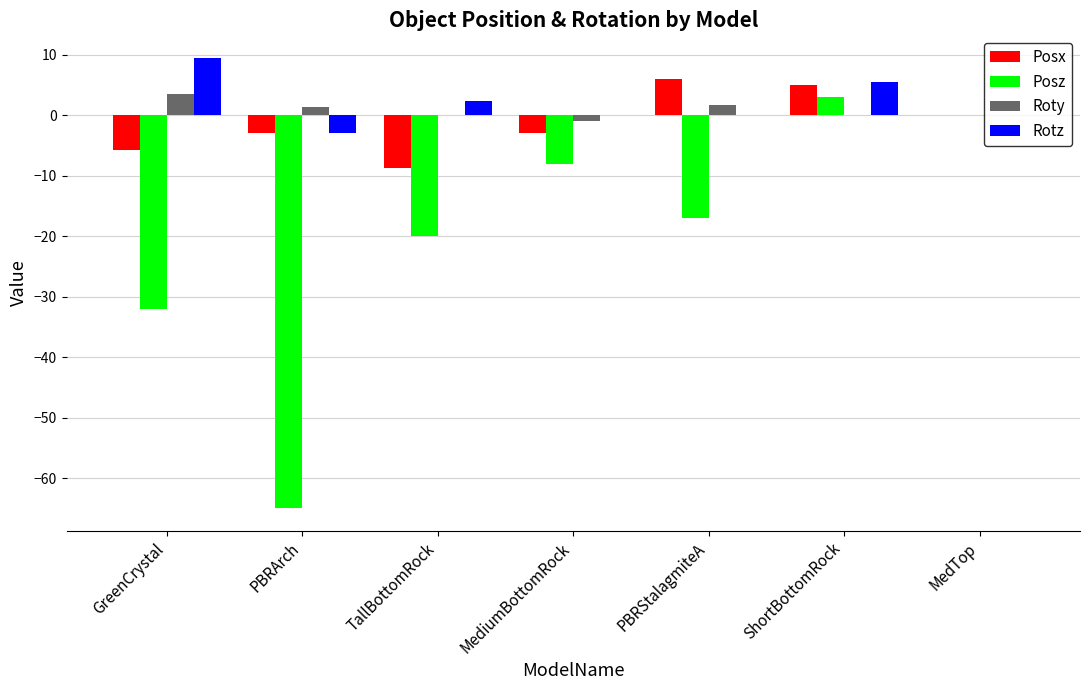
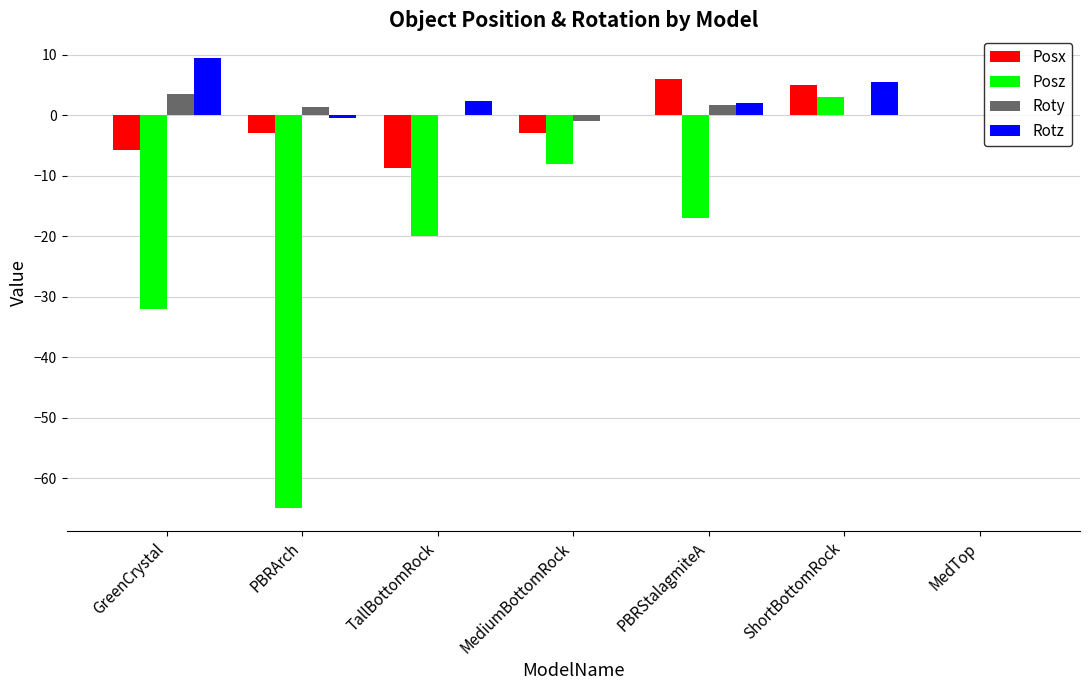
  {
    "Posx": {
      "GreenCrystal": -6,
      "PBRArch": -3,
      "TallBottomRock": -9,
      "MediumBottomRock": -3,
      "PBRStalagmiteA": 6,
      "ShortBottomRock": 5,
      "MedTop": 0
    },
    "Posz": {
      "GreenCrystal": -32,
      "PBRArch": -65,
      "TallBottomRock": -20,
      "MediumBottomRock": -8,
      "PBRStalagmiteA": -17,
      "ShortBottomRock": 3,
      "MedTop": 0
    },
    "Roty": {
      "GreenCrystal": 4,
      "PBRArch": 1,
      "TallBottomRock": 0,
      "MediumBottomRock": -1,
      "PBRStalagmiteA": 2,
      "ShortBottomRock": 0
    },
    "Rotz": {
      "GreenCrystal": 10,
-     "PBRArch": -3,
+     "PBRArch": -1,
      "TallBottomRock": 2,
      "MediumBottomRock": 0,
-     "PBRStalagmiteA": 0,
+     "PBRStalagmiteA": 2,
      "ShortBottomRock": 6
    }
  }
